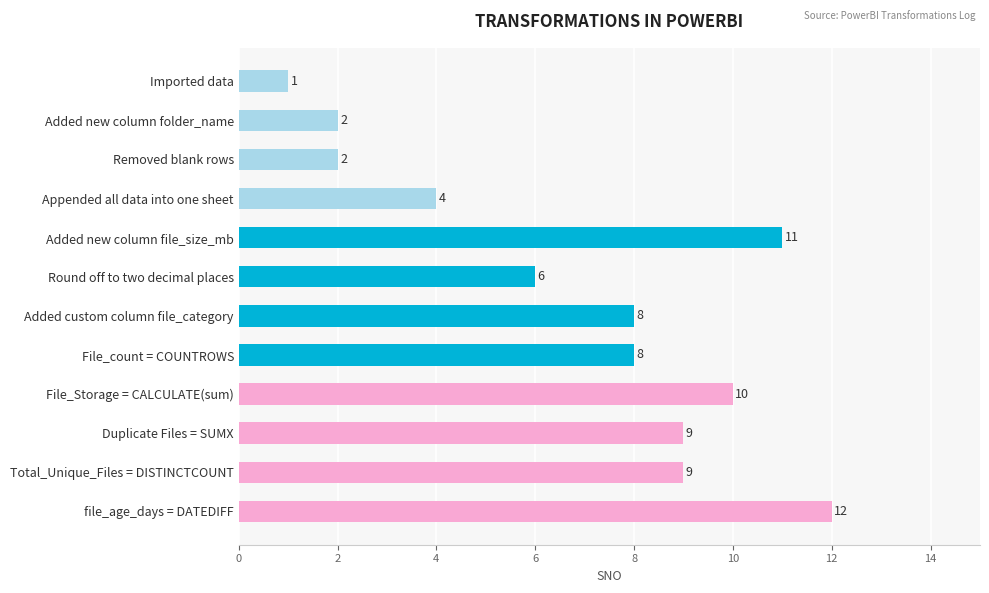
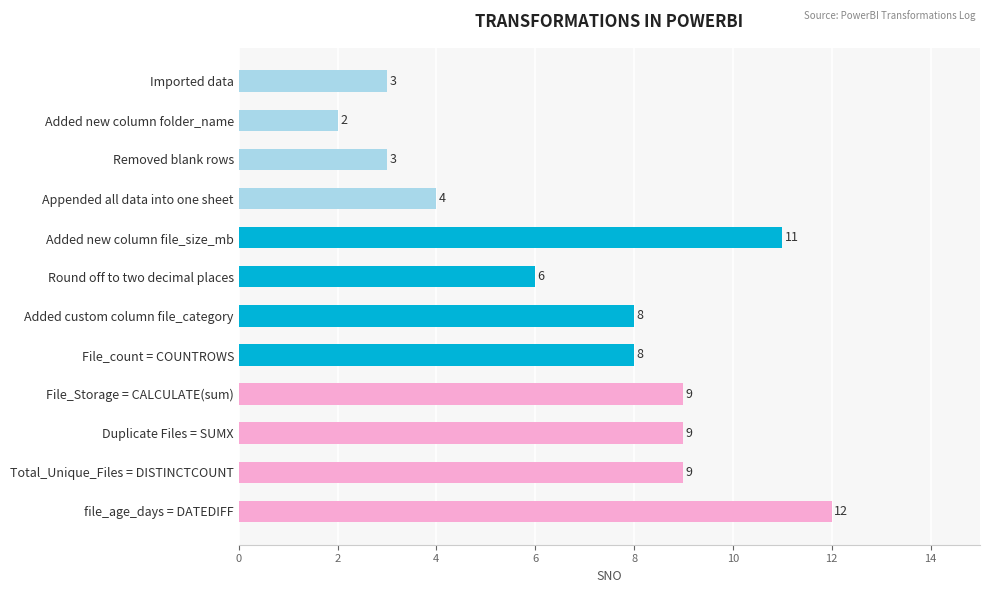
  {
-   "Imported data": 1,
+   "Imported data": 3,
    "Added new column folder_name": 2,
-   "Removed blank rows": 2,
+   "Removed blank rows": 3,
    "Appended all data into one sheet": 4,
    "Added new column file_size_mb": 11,
    "Round off to two decimal places": 6,
    "Added custom column file_category": 8,
    "File_count = COUNTROWS": 8,
-   "File_Storage = CALCULATE(sum)": 10,
+   "File_Storage = CALCULATE(sum)": 9,
    "Duplicate Files = SUMX": 9,
    "Total_Unique_Files = DISTINCTCOUNT": 9,
    "file_age_days = DATEDIFF": 12
  }
